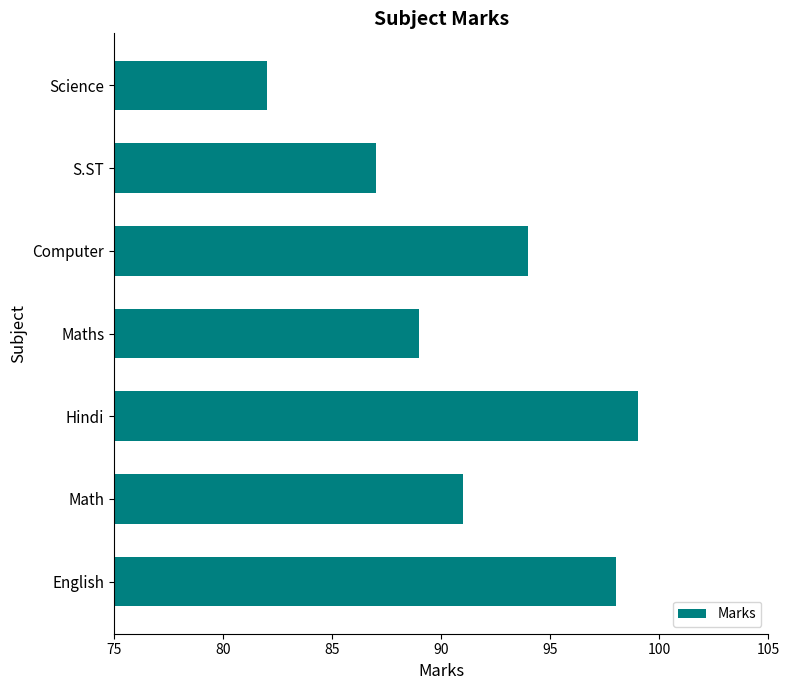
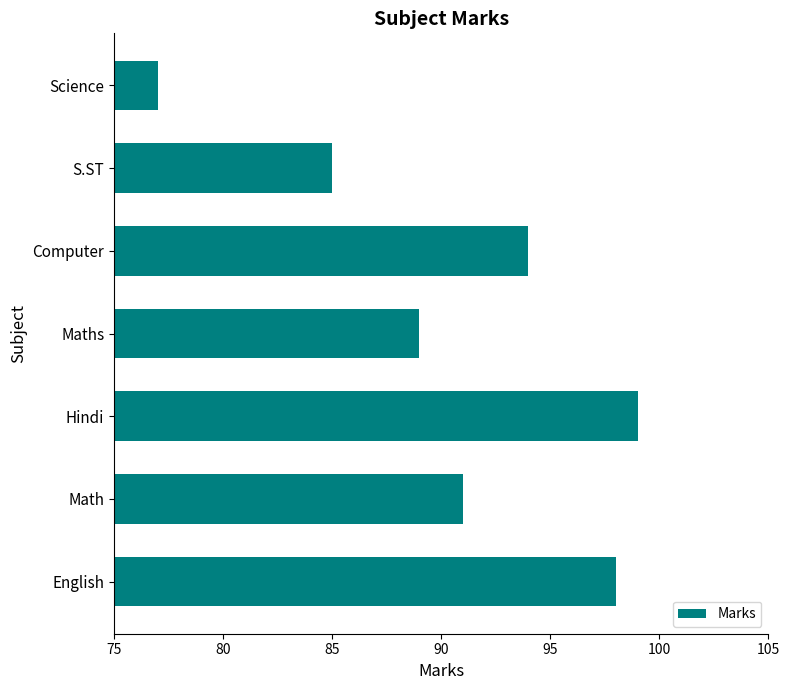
  {
-   "Science": 82,
-   "S.ST": 87,
+   "Science": 77,
+   "S.ST": 85,
    "Computer": 94,
    "Maths": 89,
    "Hindi": 99,
    "Math": 91,
    "English": 98
  }
